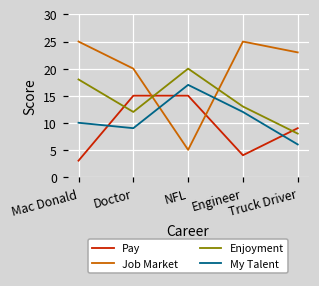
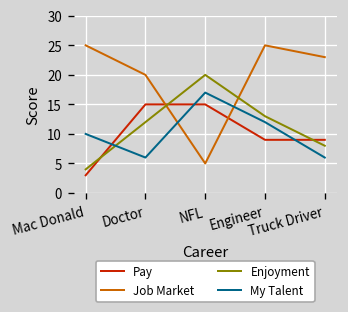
  {
    "Pay": {
      "Mac Donald": 3,
      "Doctor": 15,
      "NFL": 15,
-     "Engineer": 4,
+     "Engineer": 9,
      "Truck Driver": 9
    },
    "Job Market": {
      "Mac Donald": 25,
      "Doctor": 20,
      "NFL": 5,
      "Engineer": 25,
      "Truck Driver": 23
    },
    "Enjoyment": {
-     "Mac Donald": 18,
+     "Mac Donald": 4,
      "Doctor": 12,
      "NFL": 20,
      "Engineer": 13,
      "Truck Driver": 8
    },
    "My Talent": {
      "Mac Donald": 10,
-     "Doctor": 9,
+     "Doctor": 6,
      "NFL": 17,
      "Engineer": 12,
      "Truck Driver": 6
    }
  }
